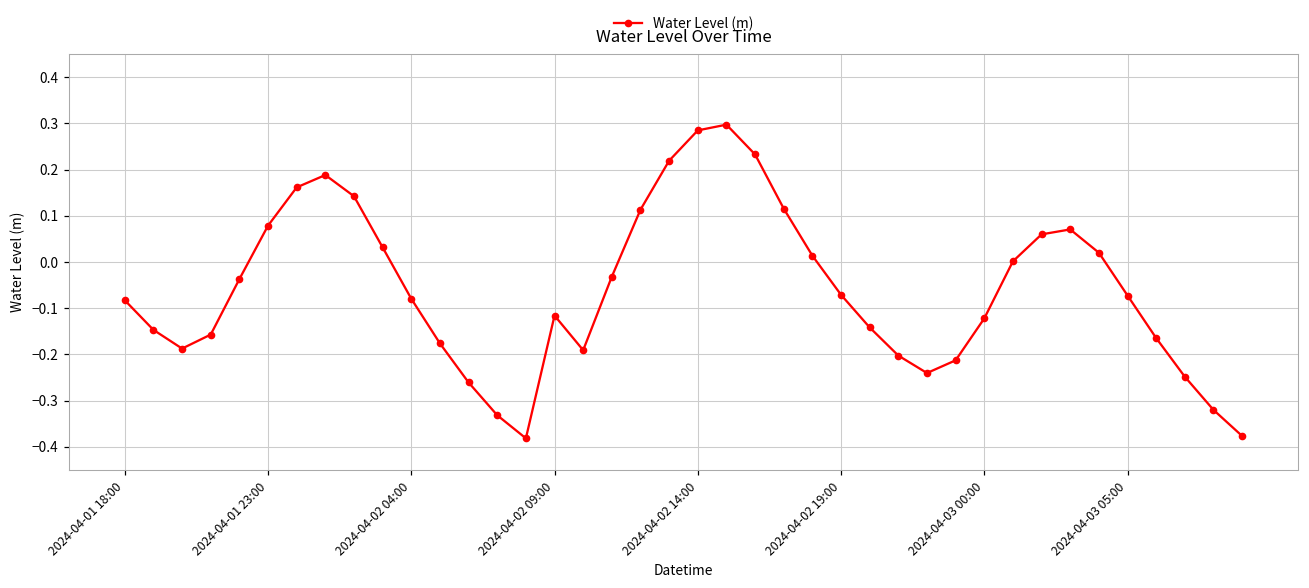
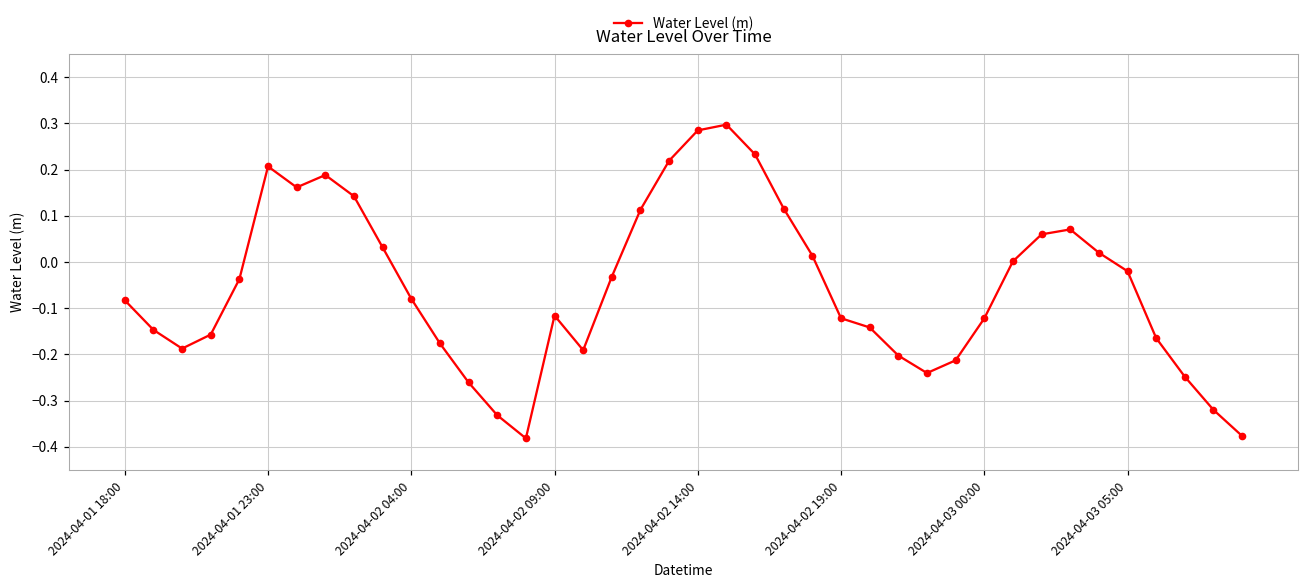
  {
    "2024-04-01 18:00": -0.08,
-   "2024-04-01 23:00": 0.08,
+   "2024-04-01 23:00": 0.21,
    "2024-04-02 04:00": -0.08,
    "2024-04-02 09:00": -0.12,
    "2024-04-02 14:00": 0.28,
-   "2024-04-02 19:00": -0.07,
+   "2024-04-02 19:00": -0.12,
    "2024-04-03 00:00": -0.12,
-   "2024-04-03 05:00": -0.07
+   "2024-04-03 05:00": -0.02
  }
